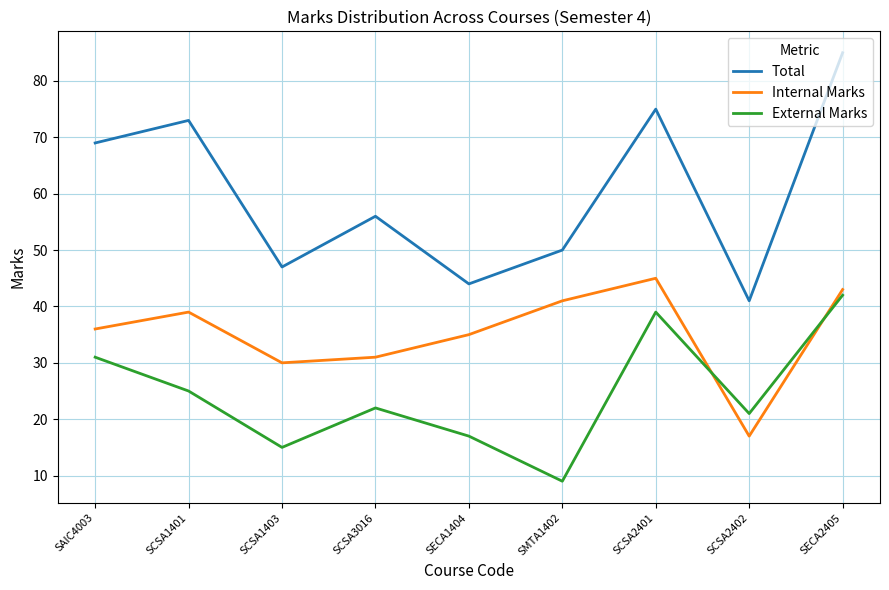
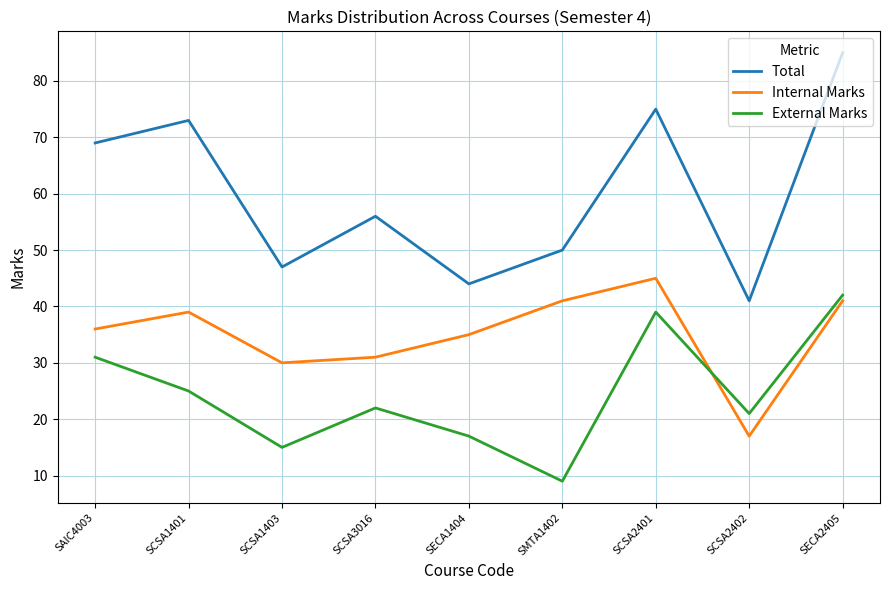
  {
    "Total": {
      "SAIC4003": 69,
      "SCSA1401": 73,
      "SCSA1403": 47,
      "SCSA3016": 56,
      "SECA1404": 44,
      "SMTA1402": 50,
      "SCSA2401": 75,
      "SCSA2402": 41
    },
    "Internal Marks": {
      "SAIC4003": 36,
      "SCSA1401": 39,
      "SCSA1403": 30,
      "SCSA3016": 31,
      "SECA1404": 35,
      "SMTA1402": 41,
      "SCSA2401": 45,
      "SCSA2402": 17,
-     "SECA2405": 43
+     "SECA2405": 41
    },
    "External Marks": {
      "SAIC4003": 31,
      "SCSA1401": 25,
      "SCSA1403": 15,
      "SCSA3016": 22,
      "SECA1404": 17,
      "SMTA1402": 9,
      "SCSA2401": 39,
      "SCSA2402": 21,
      "SECA2405": 42
    }
  }
